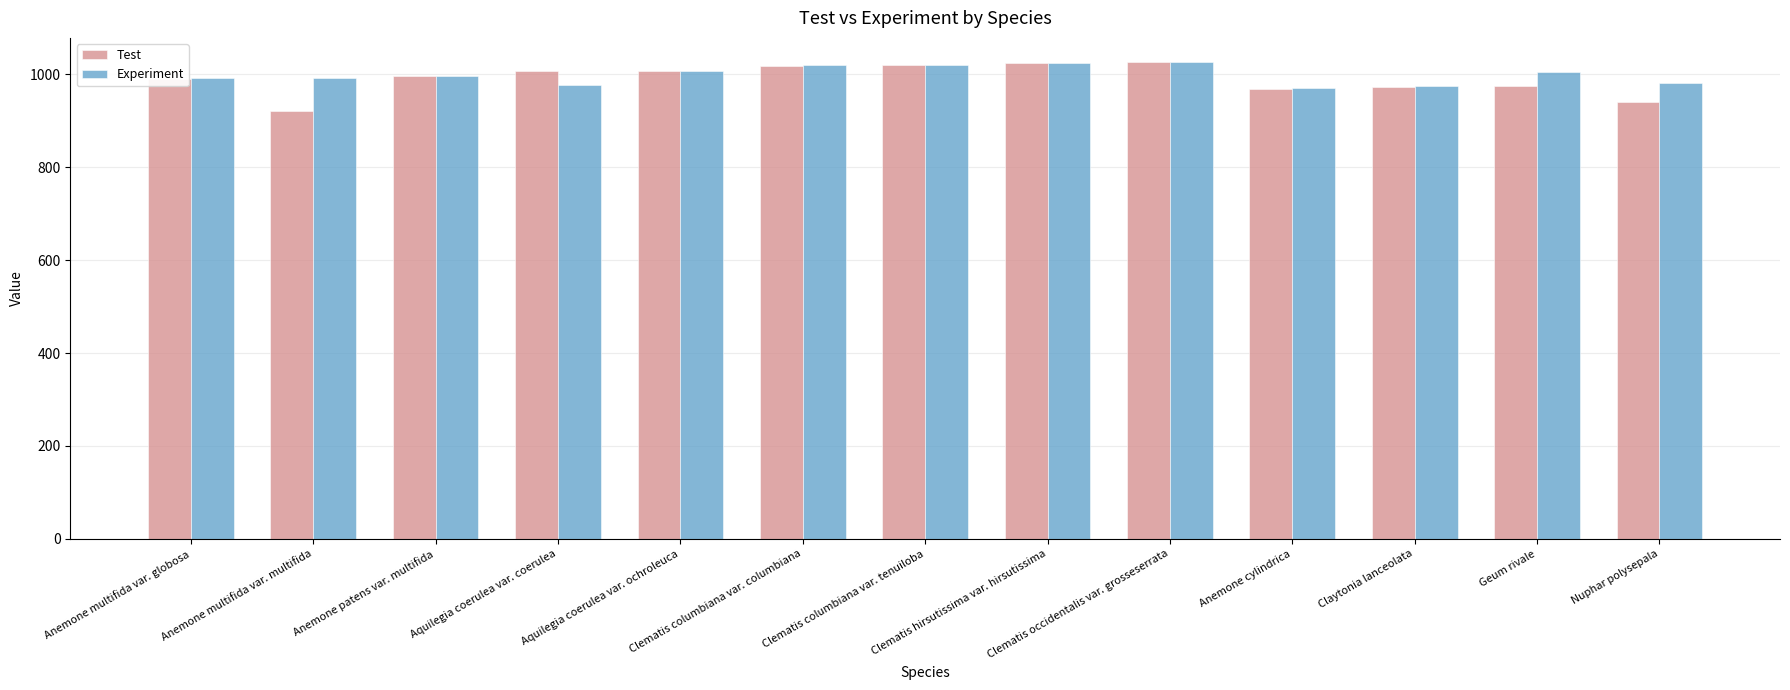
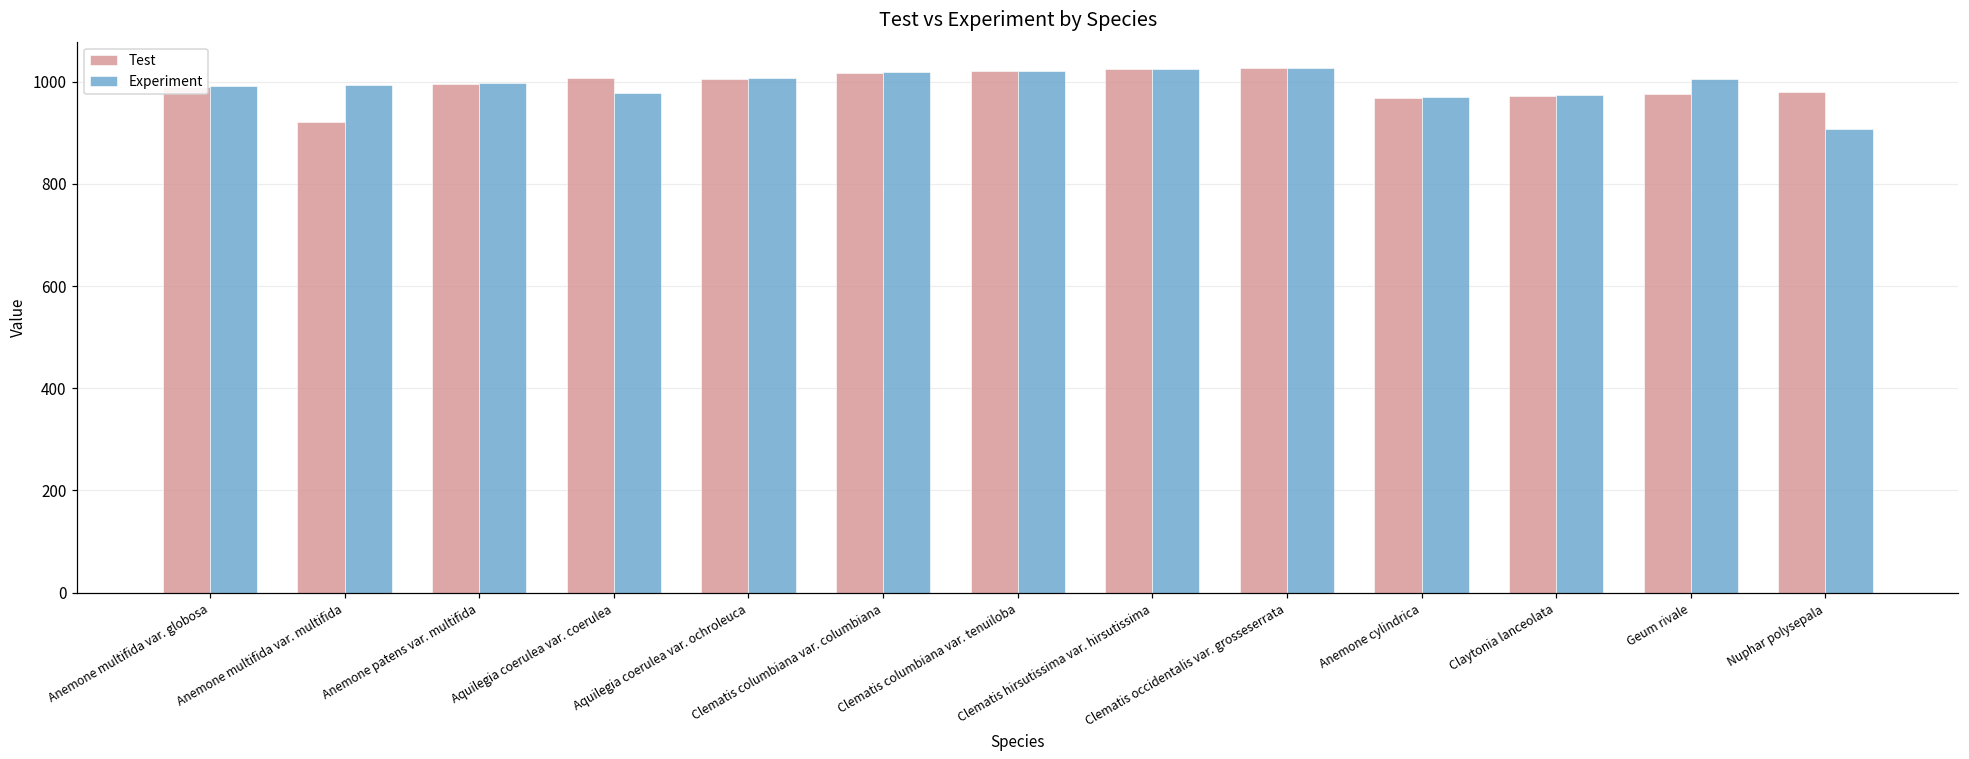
  {
    "Test": {
      "Anemone multifida var. multifida": 920,
      "Anemone patens var. multifida": 1000,
      "Aquilegia coerulea var. coerulea": 1010,
      "Aquilegia coerulea var. ochroleuca": 1010,
      "Clematis columbiana var. columbiana": 1020,
      "Clematis columbiana var. tenuiloba": 1020,
      "Clematis hirsutissima var. hirsutissima": 1020,
      "Clematis occidentalis var. grosseserrata": 1030,
      "Anemone cylindrica": 970,
      "Claytonia lanceolata": 970,
      "Geum rivale": 980,
-     "Nuphar polysepala": 940
+     "Nuphar polysepala": 980
    },
    "Experiment": {
      "Anemone multifida var. globosa": 990,
      "Anemone multifida var. multifida": 990,
      "Anemone patens var. multifida": 1000,
      "Aquilegia coerulea var. coerulea": 980,
      "Aquilegia coerulea var. ochroleuca": 1010,
      "Clematis columbiana var. columbiana": 1020,
      "Clematis columbiana var. tenuiloba": 1020,
      "Clematis hirsutissima var. hirsutissima": 1030,
      "Clematis occidentalis var. grosseserrata": 1030,
      "Anemone cylindrica": 970,
      "Claytonia lanceolata": 970,
      "Geum rivale": 1010,
-     "Nuphar polysepala": 980
+     "Nuphar polysepala": 910
    }
  }
